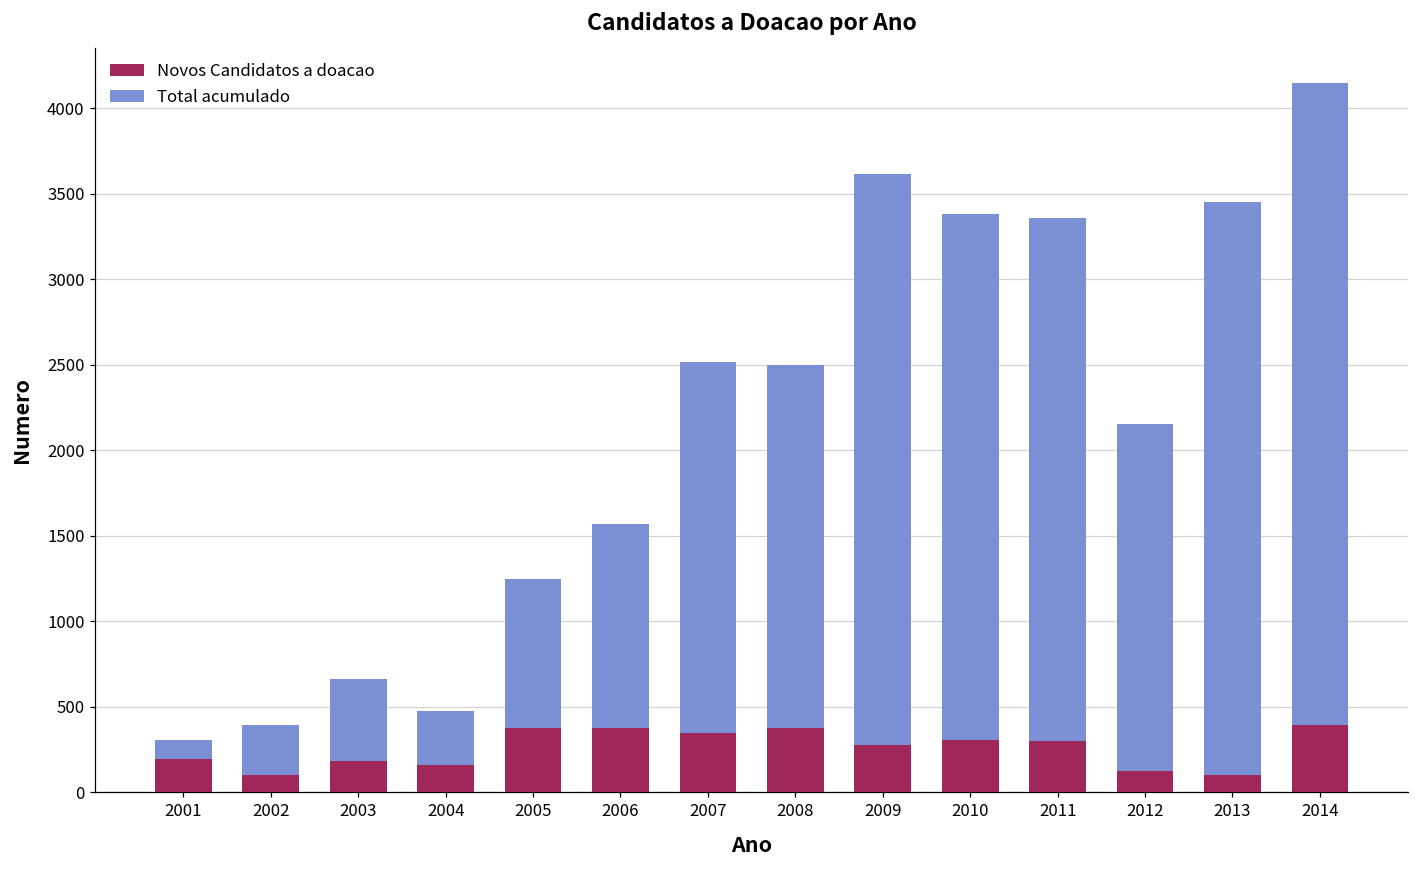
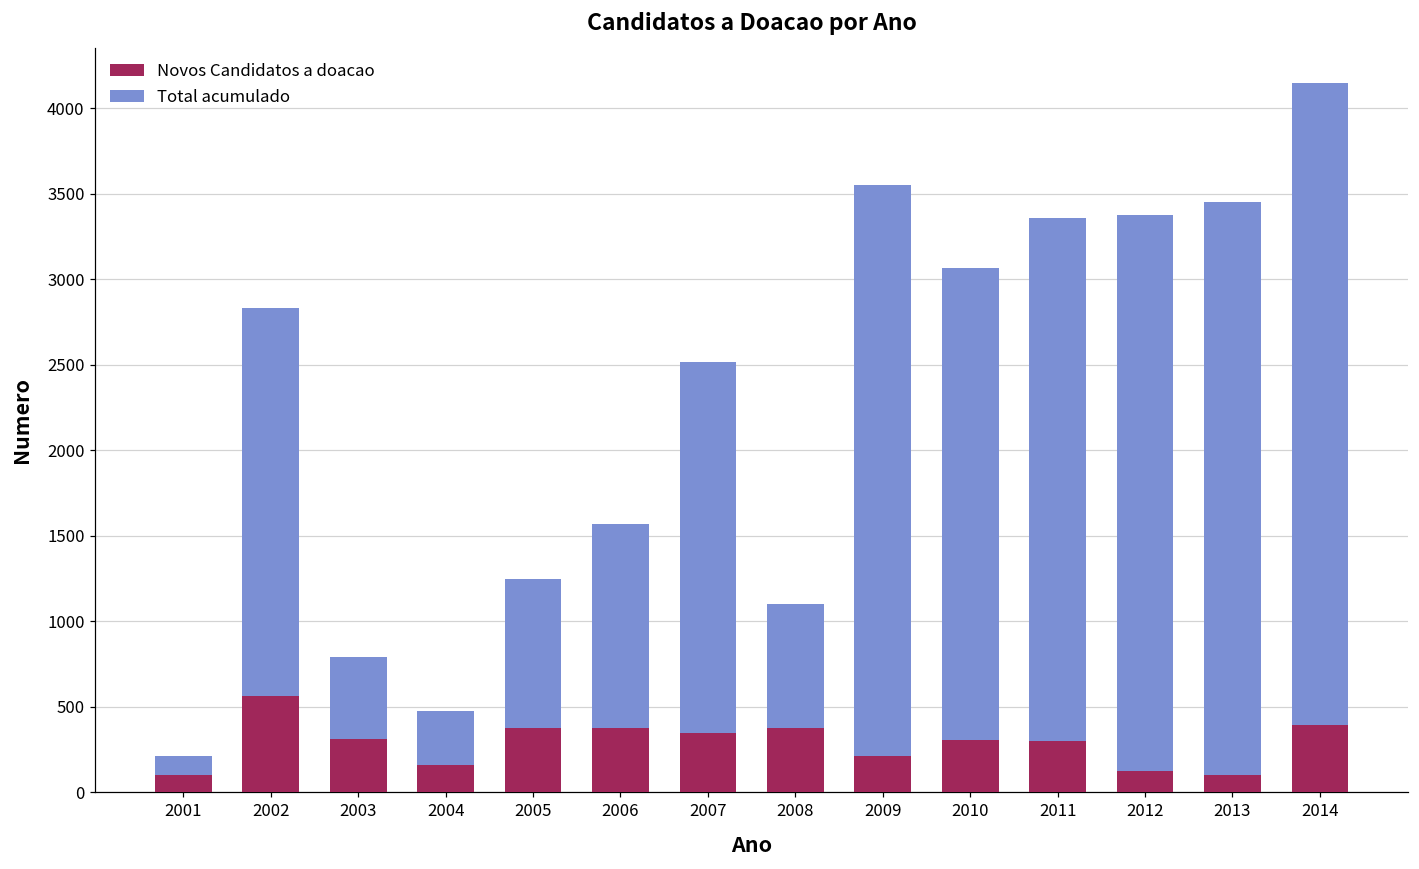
  {
    "Novos Candidatos a doacao": {
-     "2001": 190,
-     "2002": 100,
-     "2003": 190,
+     "2001": 100,
+     "2002": 570,
+     "2003": 310,
      "2004": 160,
      "2005": 380,
      "2006": 380,
      "2007": 350,
      "2008": 380,
-     "2009": 280,
+     "2009": 220,
      "2010": 300,
      "2011": 300,
      "2012": 120,
      "2013": 100,
      "2014": 400
    },
    "Total acumulado": {
      "2001": 110,
-     "2002": 290,
+     "2002": 2270,
      "2003": 480,
      "2004": 320,
      "2005": 870,
      "2006": 1190,
      "2007": 2170,
-     "2008": 2120,
+     "2008": 720,
      "2009": 3340,
-     "2010": 3080,
+     "2010": 2760,
      "2011": 3060,
-     "2012": 2030,
+     "2012": 3250,
      "2013": 3350,
      "2014": 3750
    }
  }
